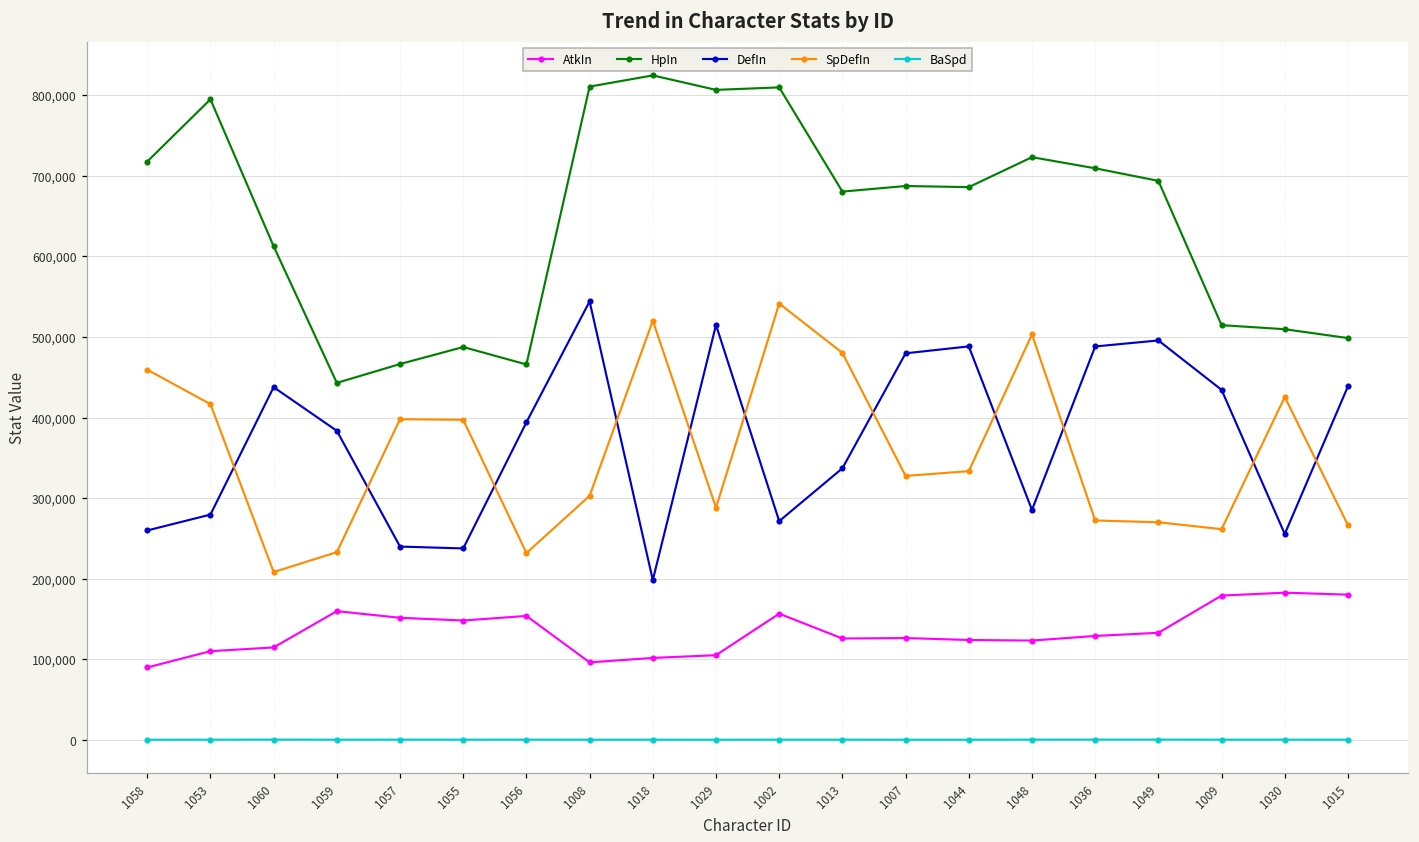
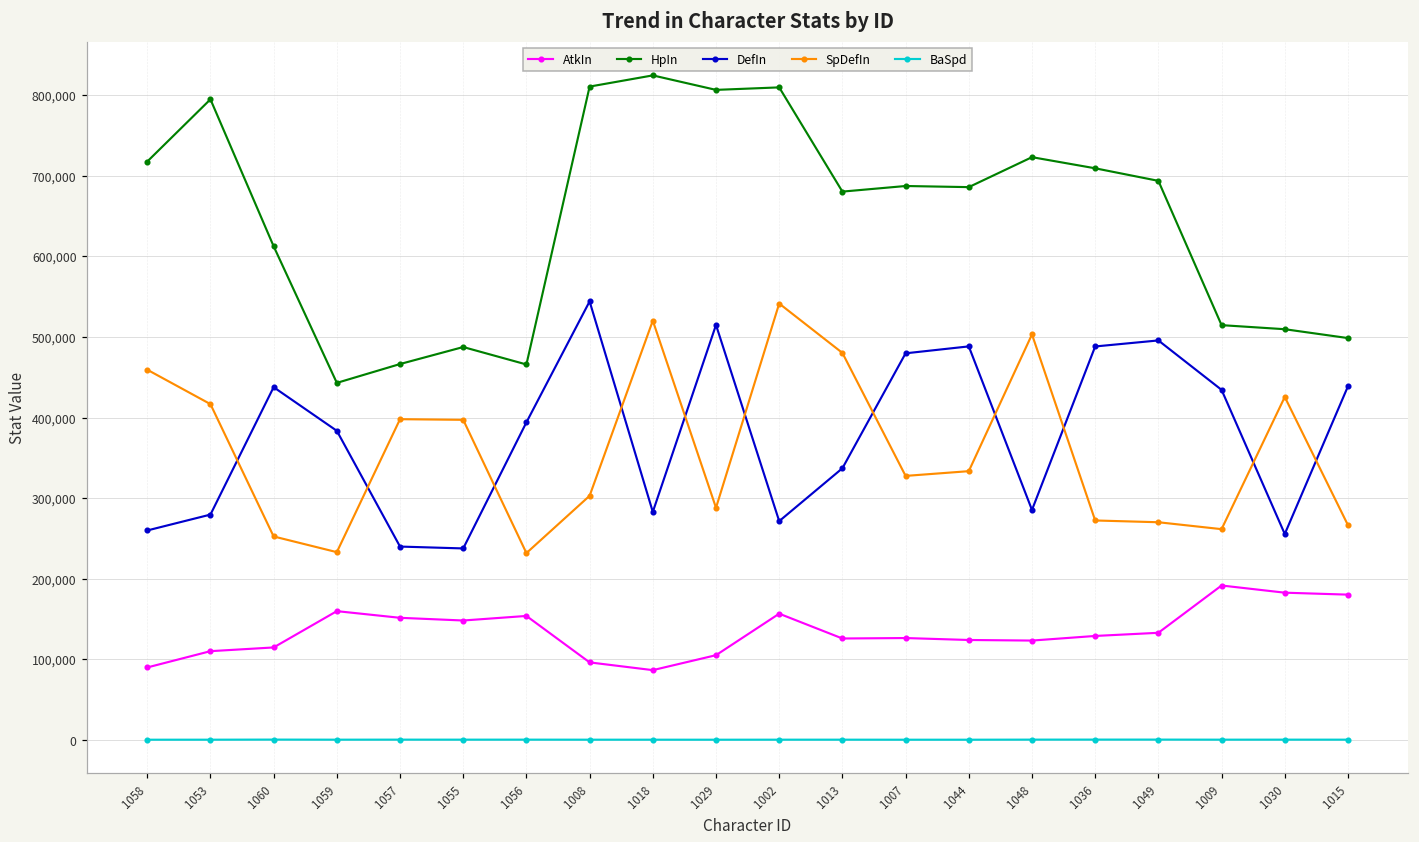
  {
    "AtkIn": {
      "1058": "90,000",
      "1053": "110,000",
      "1060": "110,000",
      "1059": "160,000",
      "1057": "150,000",
      "1055": "150,000",
      "1056": "150,000",
      "1008": "100,000",
-     "1018": "100,000",
+     "1018": "90,000",
      "1029": "110,000",
      "1002": "160,000",
      "1013": "130,000",
      "1007": "130,000",
      "1044": "120,000",
      "1048": "120,000",
      "1036": "130,000",
      "1049": "130,000",
-     "1009": "180,000",
+     "1009": "190,000",
      "1030": "180,000",
      "1015": "180,000"
    },
    "HpIn": {
      "1058": "720,000",
      "1053": "790,000",
      "1060": "610,000",
      "1059": "440,000",
      "1057": "470,000",
      "1055": "490,000",
      "1056": "470,000",
      "1008": "810,000",
      "1018": "820,000",
      "1029": "810,000",
      "1002": "810,000",
      "1013": "680,000",
      "1007": "690,000",
      "1044": "690,000",
      "1048": "720,000",
      "1036": "710,000",
      "1049": "690,000",
      "1009": "510,000",
      "1030": "510,000",
      "1015": "500,000"
    },
    "DefIn": {
      "1058": "260,000",
      "1053": "280,000",
      "1060": "440,000",
      "1059": "380,000",
      "1057": "240,000",
      "1055": "240,000",
      "1056": "390,000",
      "1008": "540,000",
-     "1018": "200,000",
+     "1018": "280,000",
      "1029": "520,000",
      "1002": "270,000",
      "1013": "340,000",
      "1007": "480,000",
      "1044": "490,000",
      "1048": "290,000",
      "1036": "490,000",
      "1049": "500,000",
      "1009": "430,000",
      "1030": "260,000",
      "1015": "440,000"
    },
    "SpDefIn": {
      "1058": "460,000",
      "1053": "420,000",
-     "1060": "210,000",
+     "1060": "250,000",
      "1059": "230,000",
      "1057": "400,000",
      "1055": "400,000",
      "1056": "230,000",
      "1008": "300,000",
      "1018": "520,000",
      "1029": "290,000",
      "1002": "540,000",
      "1013": "480,000",
      "1007": "330,000",
      "1044": "330,000",
      "1048": "500,000",
      "1036": "270,000",
      "1049": "270,000",
      "1009": "260,000",
      "1030": "430,000",
      "1015": "270,000"
    },
    "BaSpd": {
      "1058": "0",
      "1053": "0",
      "1060": "0",
      "1059": "0",
      "1057": "0",
      "1055": "0",
      "1056": "0",
      "1008": "0",
      "1018": "0",
      "1029": "0",
      "1002": "0",
      "1013": "0",
      "1007": "0",
      "1044": "0",
      "1048": "0",
      "1036": "0",
      "1049": "0",
      "1009": "0",
      "1030": "0",
      "1015": "0"
    }
  }
